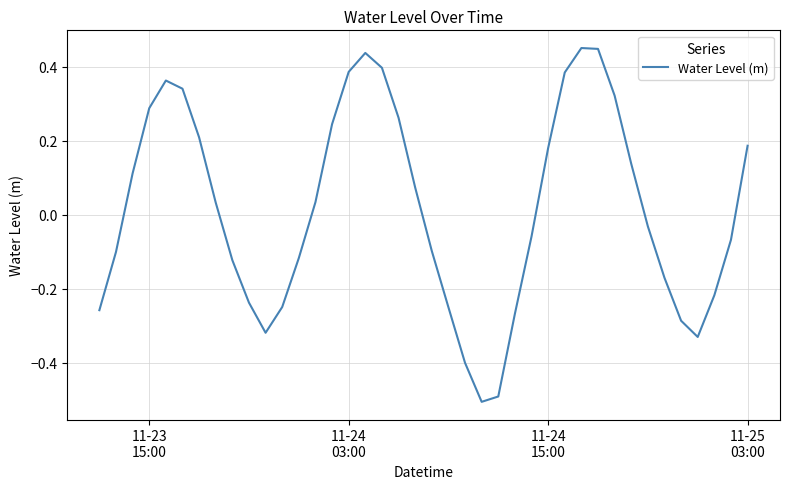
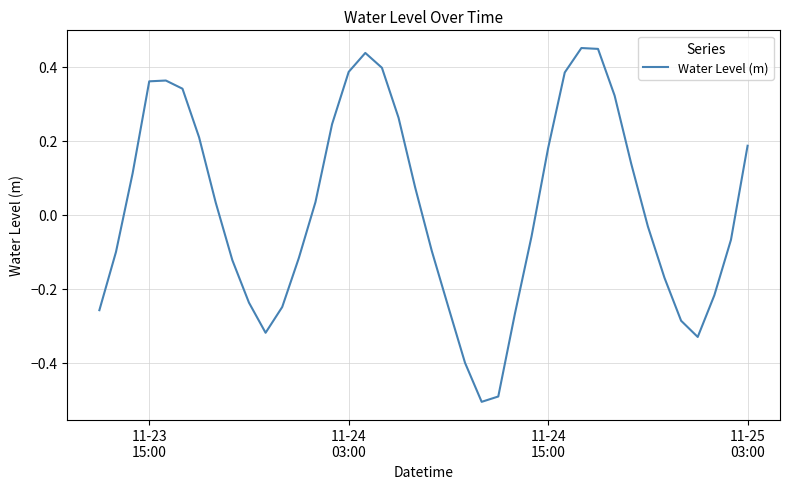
  {
-   "11-23 15:00": 0.29,
+   "11-23 15:00": 0.36,
    "11-24 03:00": 0.39,
    "11-24 15:00": 0.18,
    "11-25 03:00": 0.19
  }
